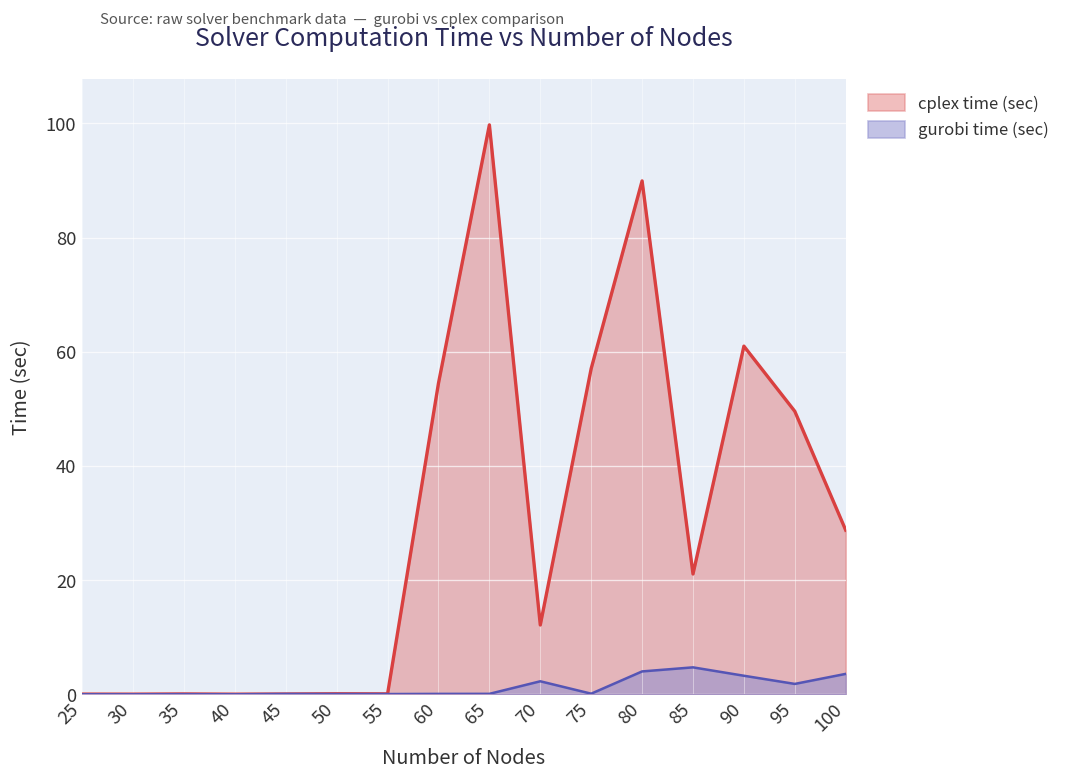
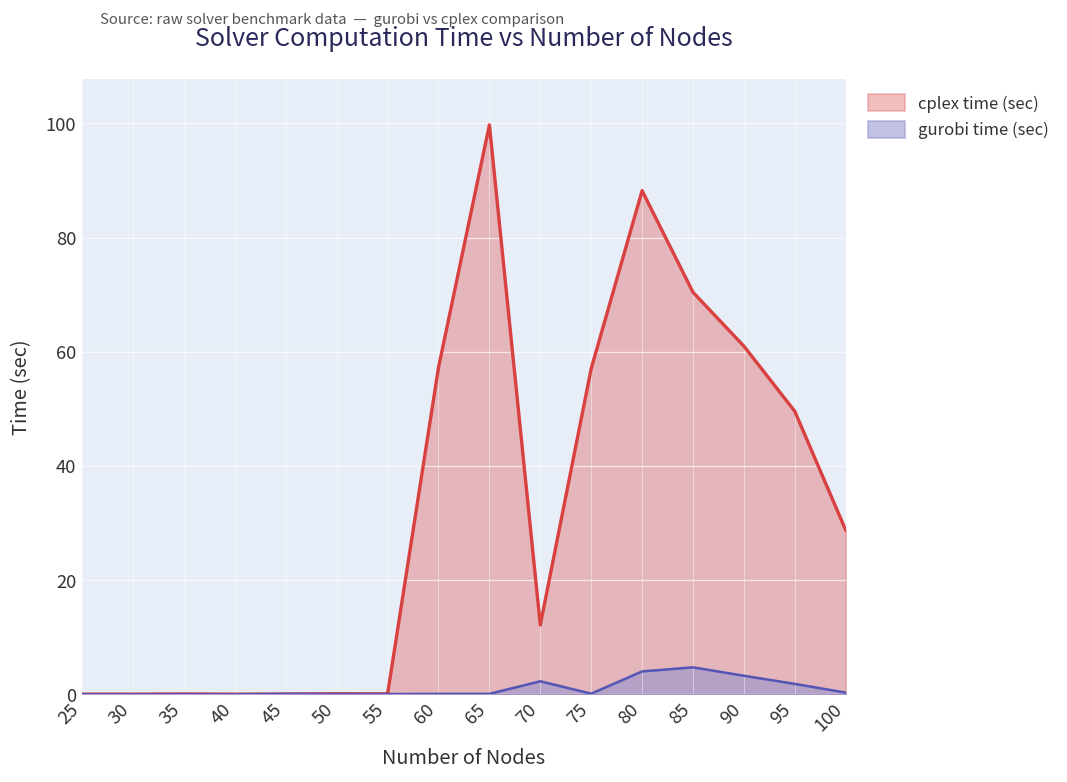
  {
    "cplex time (sec)": {
-     "60": 54,
+     "60": 57,
      "65": 100,
      "70": 12,
      "75": 57,
-     "80": 90,
-     "85": 21,
+     "80": 88,
+     "85": 70,
      "90": 61,
      "95": 50,
      "100": 29
    },
    "gurobi time (sec)": {
      "60": 0,
      "65": 0,
      "70": 2,
      "75": 0,
      "80": 4,
      "85": 5,
      "90": 3,
      "95": 2,
-     "100": 4
+     "100": 0
    }
  }
